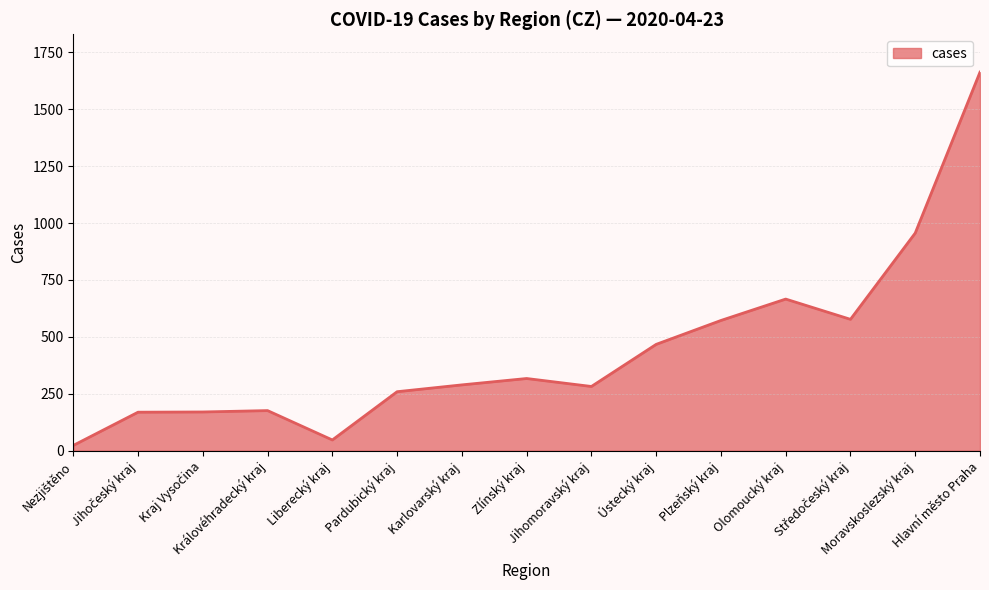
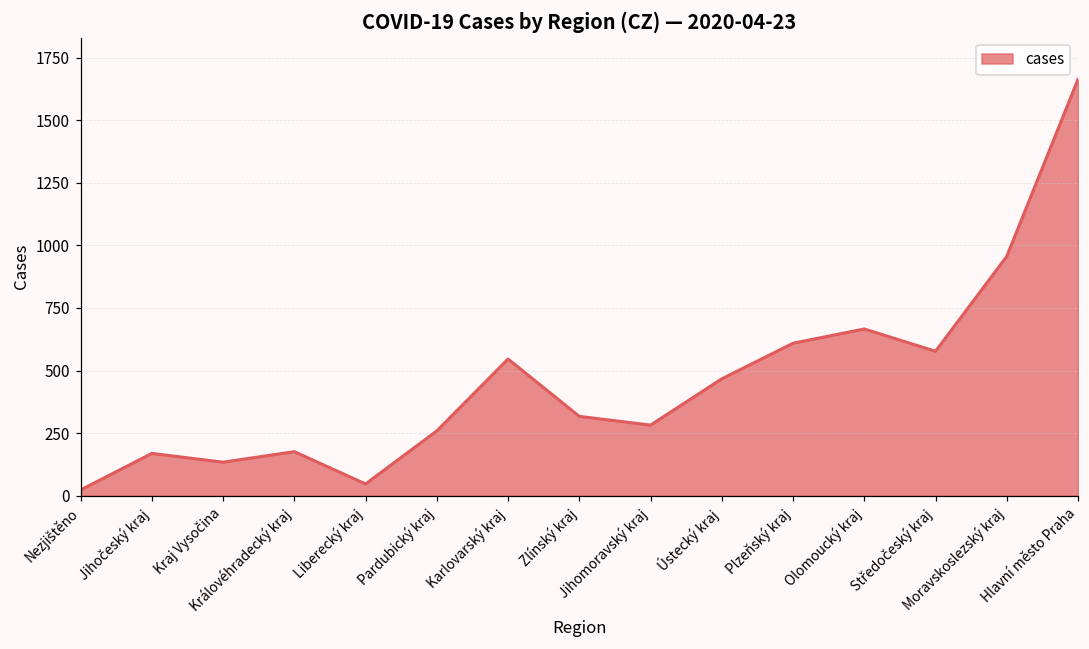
  {
    "Nezjištěno": 20,
    "Jihočeský kraj": 170,
-   "Kraj Vysočina": 170,
+   "Kraj Vysočina": 130,
    "Královéhradecký kraj": 180,
    "Liberecký kraj": 50,
    "Pardubický kraj": 260,
-   "Karlovarský kraj": 290,
+   "Karlovarský kraj": 550,
    "Zlínský kraj": 320,
    "Jihomoravský kraj": 280,
    "Ústecký kraj": 470,
-   "Plzeňský kraj": 570,
+   "Plzeňský kraj": 610,
    "Olomoucký kraj": 670,
    "Středočeský kraj": 580,
    "Moravskoslezský kraj": 960,
    "Hlavní město Praha": 1660
  }
